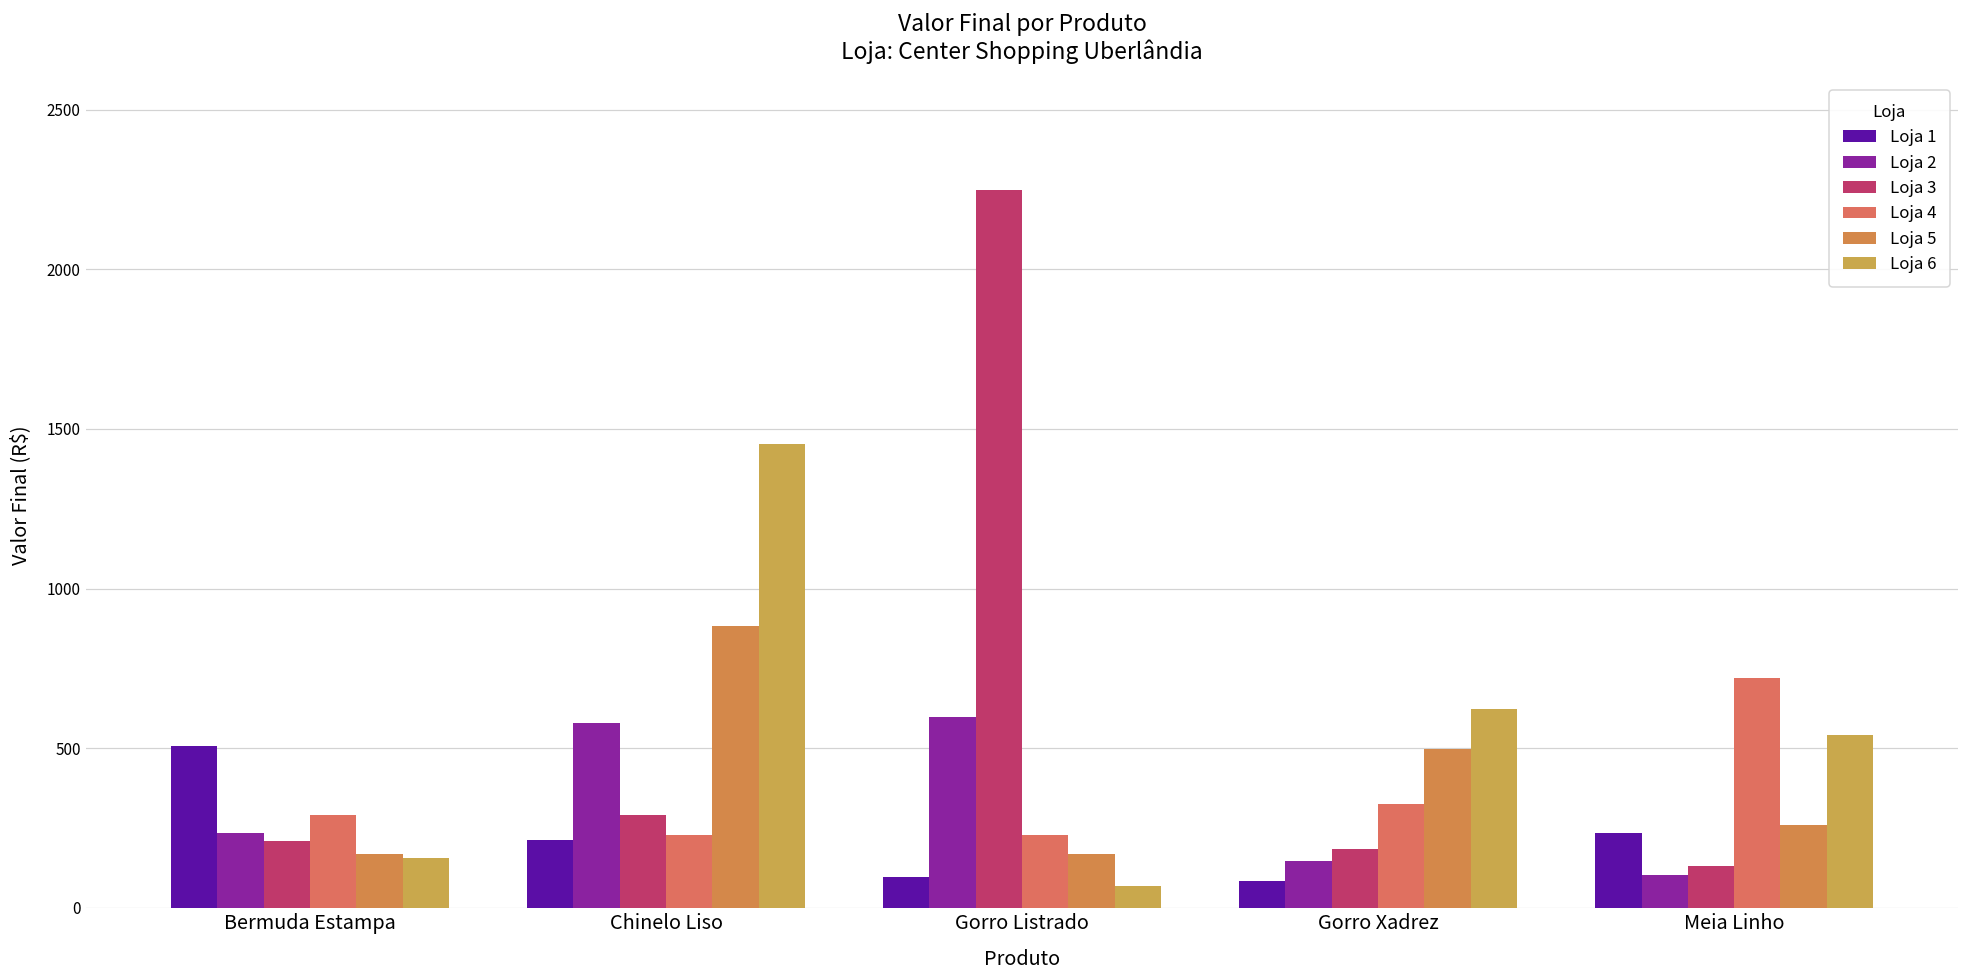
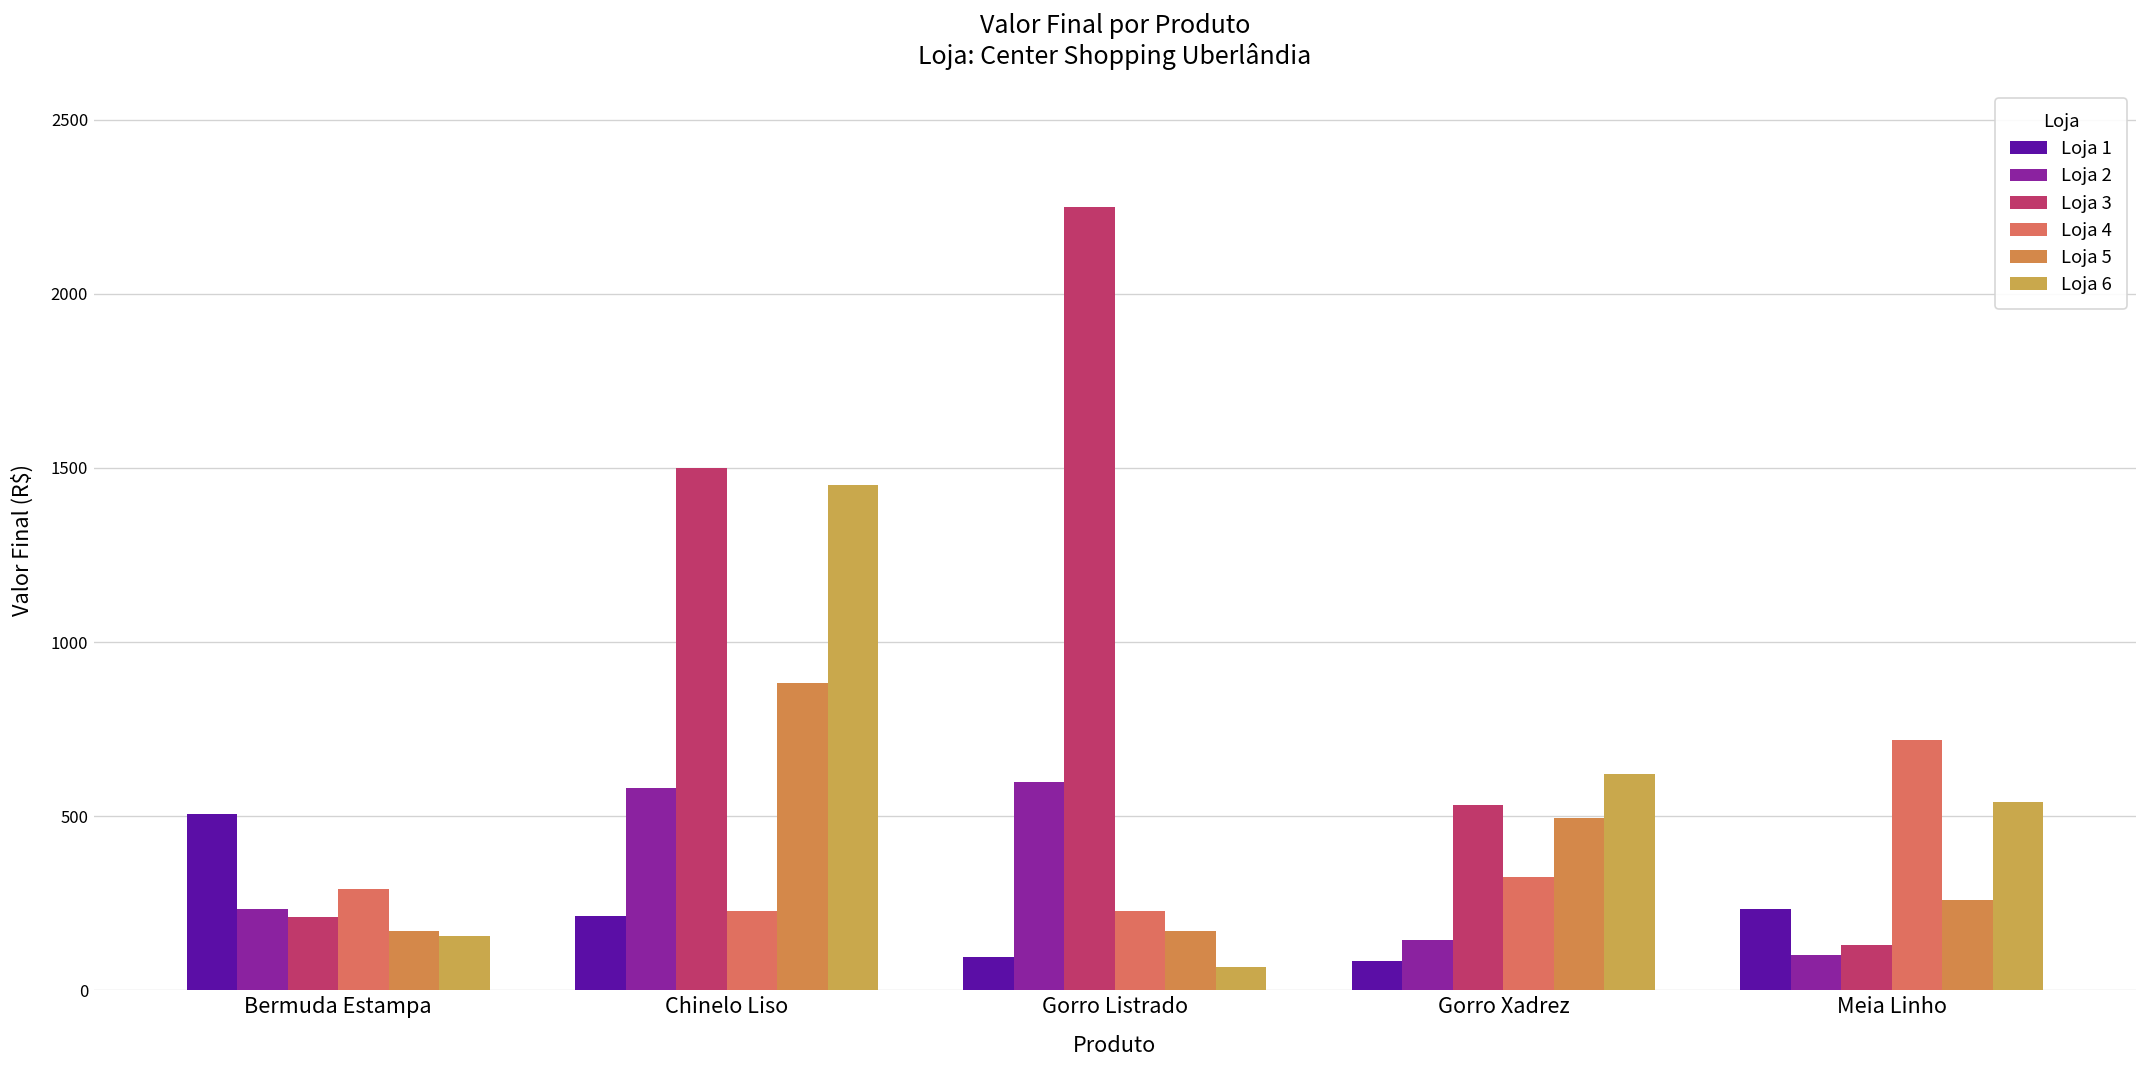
  {
    "Loja 3": {
      "Bermuda Estampa": 210,
-     "Chinelo Liso": 290,
+     "Chinelo Liso": 1500,
      "Gorro Listrado": 2250,
-     "Gorro Xadrez": 190,
+     "Gorro Xadrez": 530,
      "Meia Linho": 130
    }
  }
